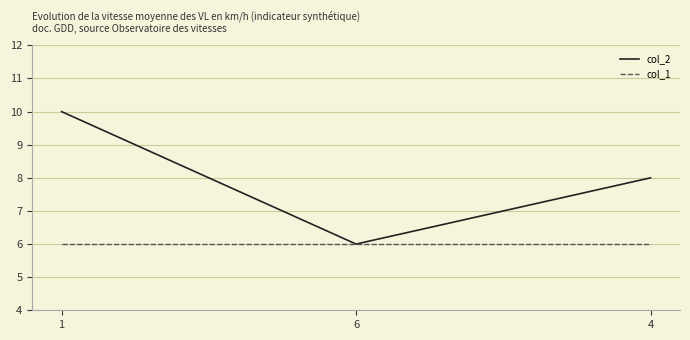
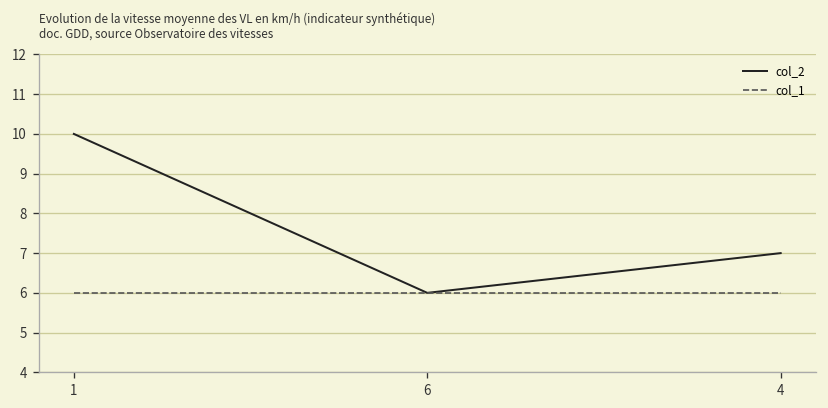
  {
    "col_2": {
      "1": 10,
-     "4": 8
+     "4": 7
    },
    "col_1": {
      "1": 6,
      "4": 6
    }
  }
